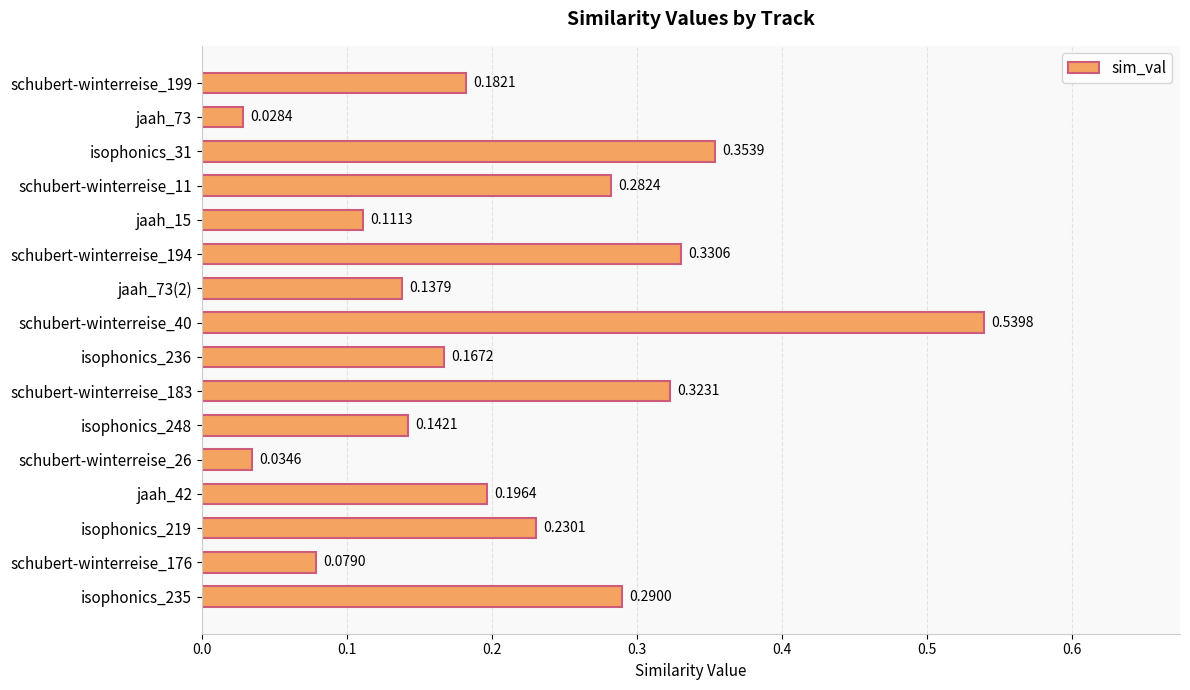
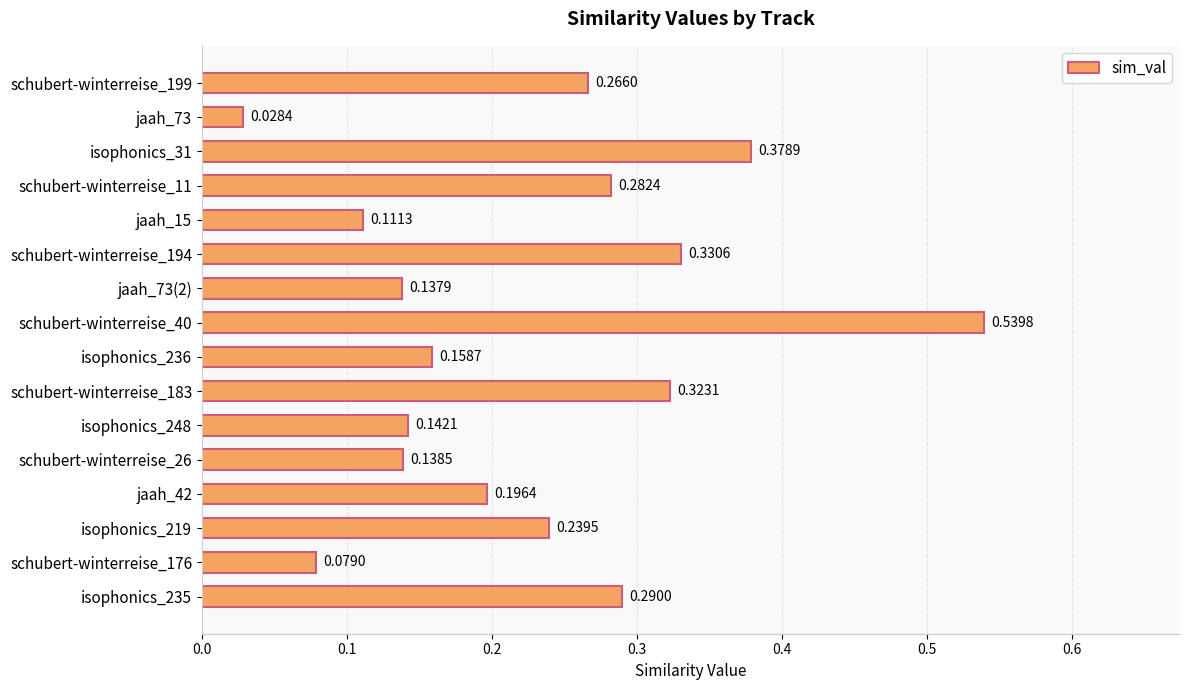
  {
-   "schubert-winterreise_199": 0.1821,
+   "schubert-winterreise_199": 0.2660,
    "jaah_73": 0.0284,
-   "isophonics_31": 0.3539,
+   "isophonics_31": 0.3789,
    "schubert-winterreise_11": 0.2824,
    "jaah_15": 0.1113,
    "schubert-winterreise_194": 0.3306,
    "jaah_73(2)": 0.1379,
    "schubert-winterreise_40": 0.5398,
-   "isophonics_236": 0.1672,
+   "isophonics_236": 0.1587,
    "schubert-winterreise_183": 0.3231,
    "isophonics_248": 0.1421,
-   "schubert-winterreise_26": 0.0346,
+   "schubert-winterreise_26": 0.1385,
    "jaah_42": 0.1964,
-   "isophonics_219": 0.2301,
+   "isophonics_219": 0.2395,
    "schubert-winterreise_176": 0.0790,
    "isophonics_235": 0.2900
  }
